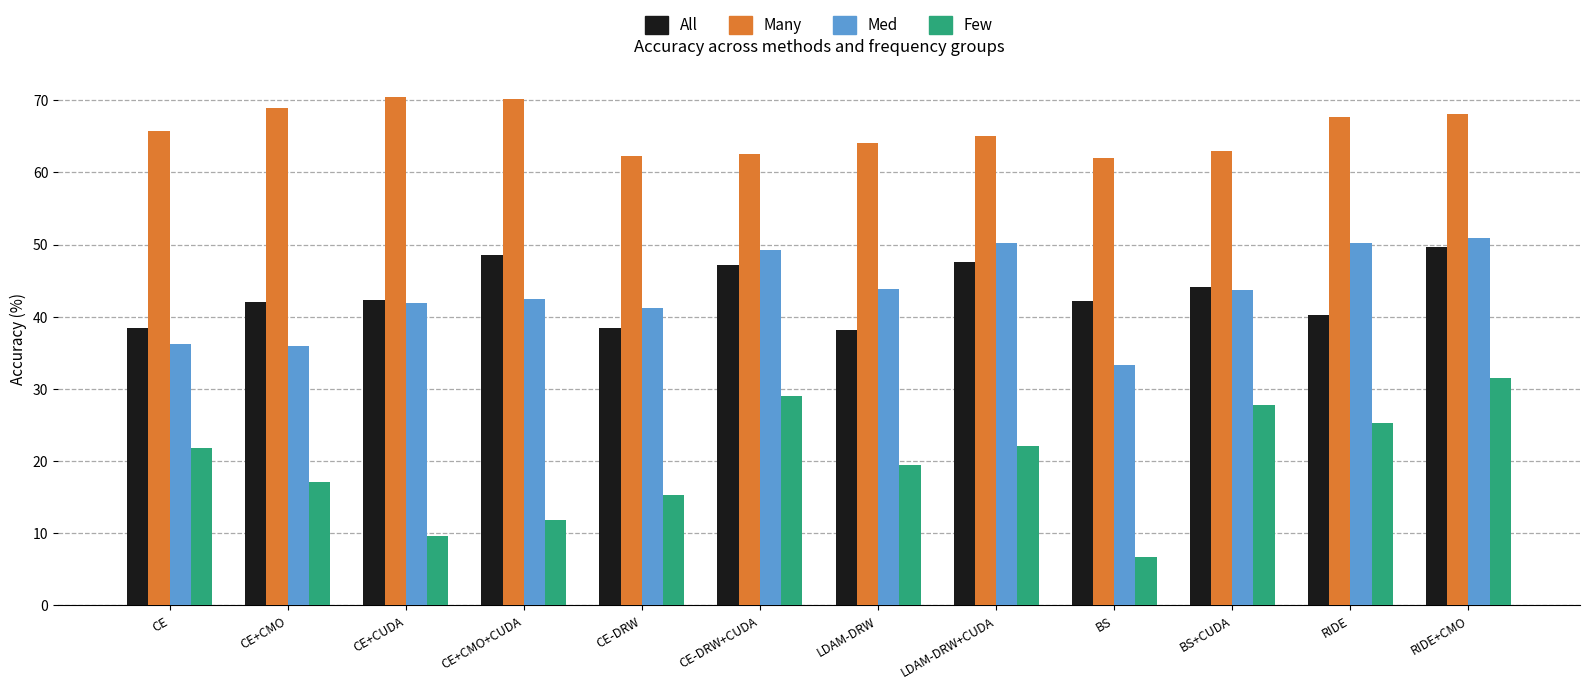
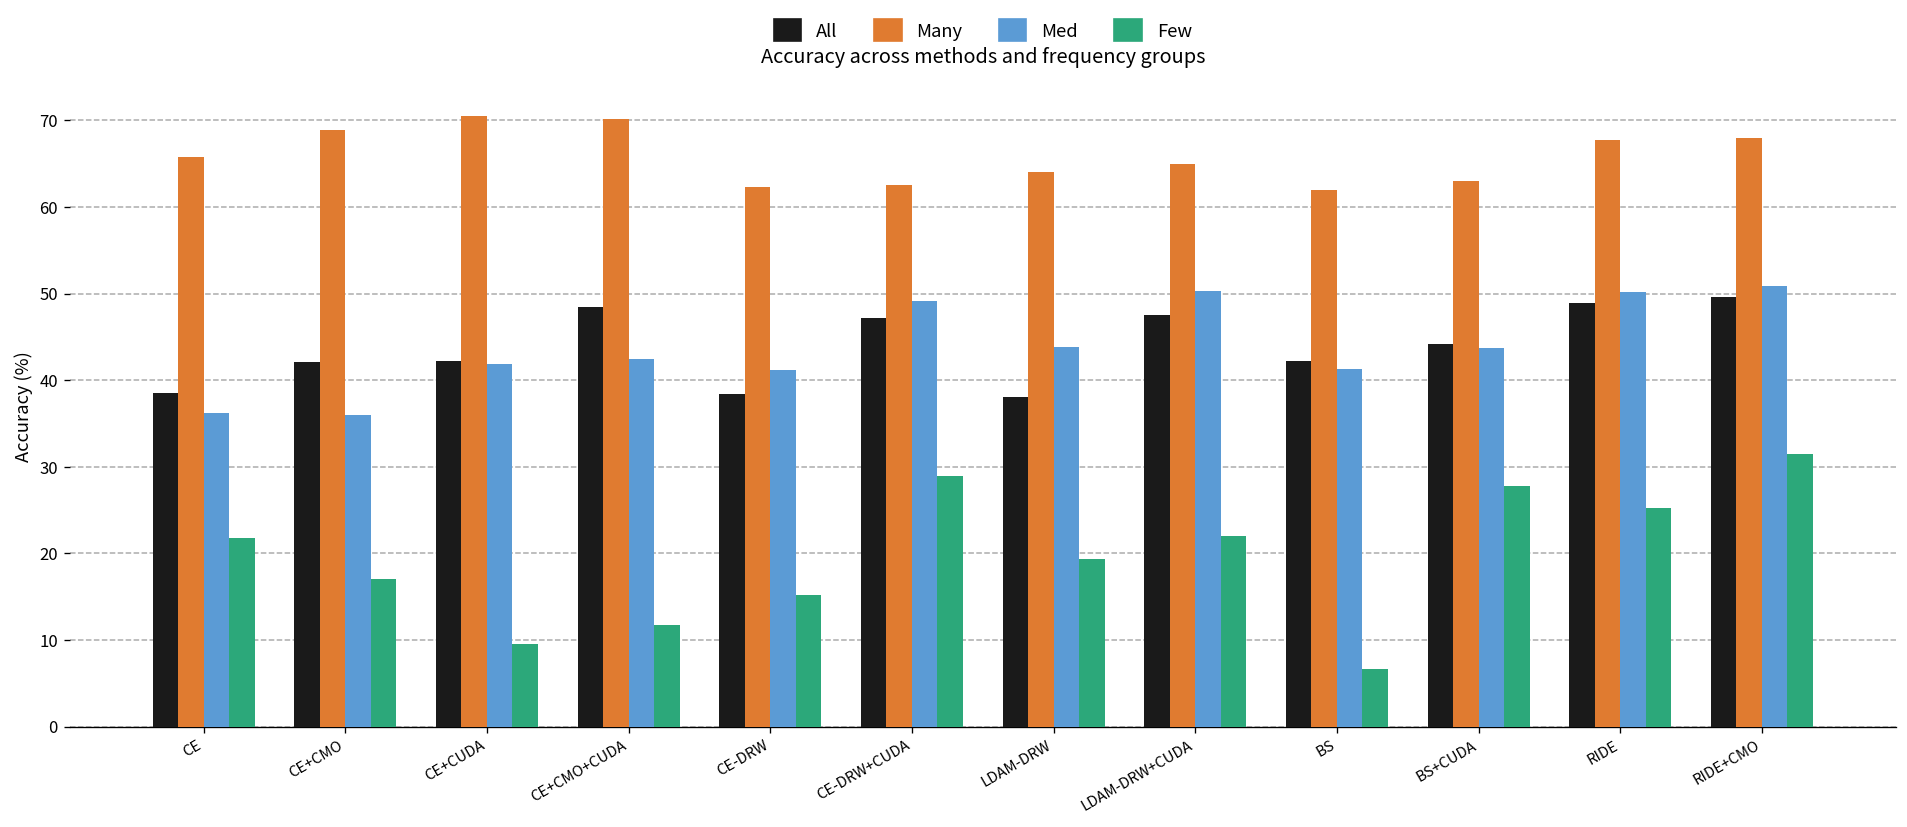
  {
    "All": {
      "CE": 38,
      "CE+CMO": 42,
      "CE+CUDA": 42,
      "CE+CMO+CUDA": 49,
      "CE-DRW": 38,
      "CE-DRW+CUDA": 47,
      "LDAM-DRW": 38,
      "LDAM-DRW+CUDA": 48,
      "BS": 42,
      "BS+CUDA": 44,
-     "RIDE": 40,
+     "RIDE": 49,
      "RIDE+CMO": 50
    },
    "Many": {
      "CE": 66,
      "CE+CMO": 69,
      "CE+CUDA": 70,
      "CE+CMO+CUDA": 70,
      "CE-DRW": 62,
      "CE-DRW+CUDA": 63,
      "LDAM-DRW": 64,
      "LDAM-DRW+CUDA": 65,
      "BS": 62,
      "BS+CUDA": 63,
      "RIDE": 68,
      "RIDE+CMO": 68
    },
    "Med": {
      "CE": 36,
      "CE+CMO": 36,
      "CE+CUDA": 42,
      "CE+CMO+CUDA": 42,
      "CE-DRW": 41,
      "CE-DRW+CUDA": 49,
      "LDAM-DRW": 44,
      "LDAM-DRW+CUDA": 50,
-     "BS": 33,
+     "BS": 41,
      "BS+CUDA": 44,
      "RIDE": 50,
      "RIDE+CMO": 51
    },
    "Few": {
      "CE": 22,
      "CE+CMO": 17,
      "CE+CUDA": 10,
      "CE+CMO+CUDA": 12,
      "CE-DRW": 15,
      "CE-DRW+CUDA": 29,
      "LDAM-DRW": 19,
      "LDAM-DRW+CUDA": 22,
      "BS": 7,
      "BS+CUDA": 28,
      "RIDE": 25,
      "RIDE+CMO": 31
    }
  }
